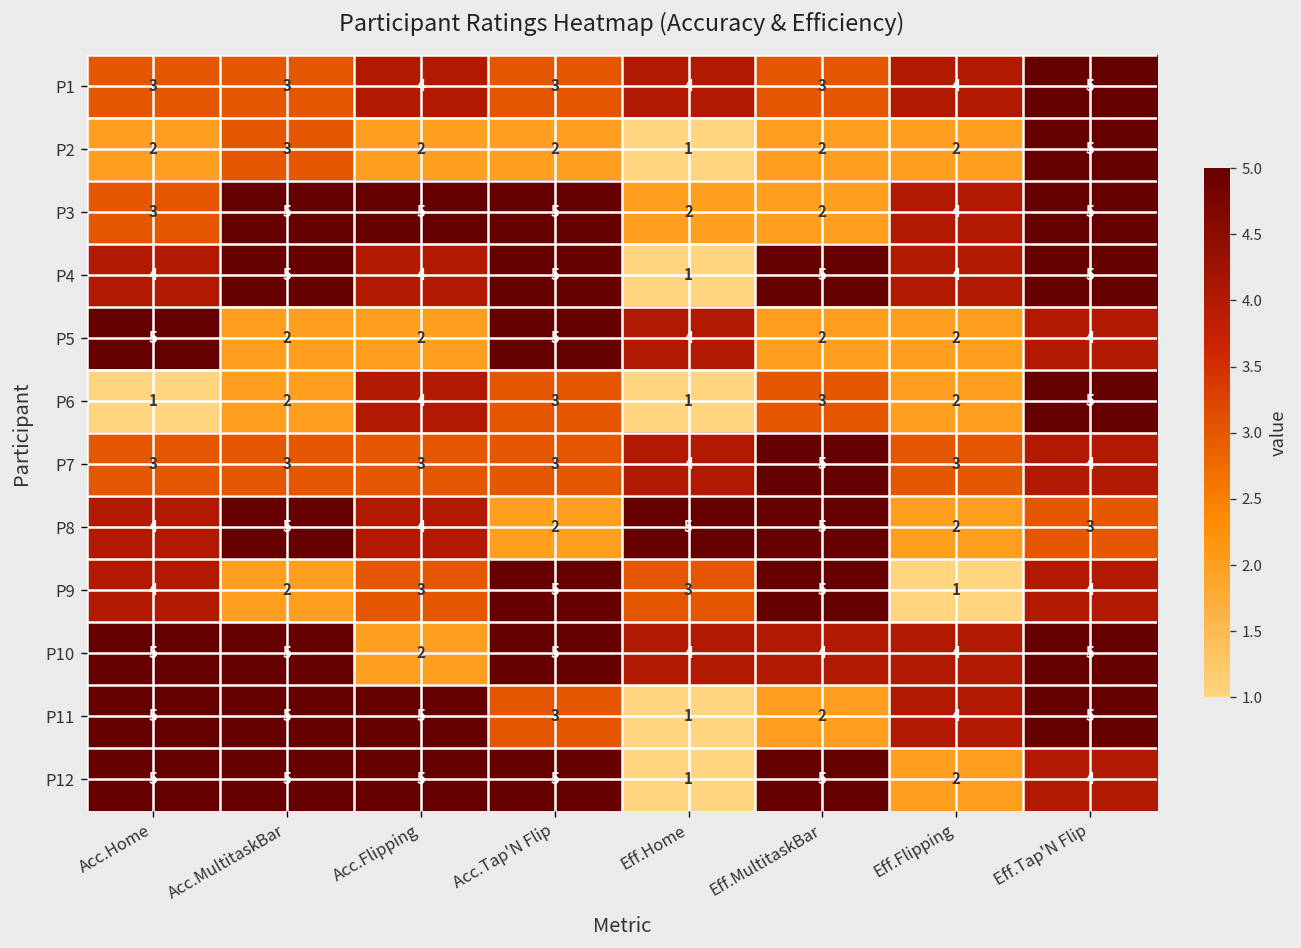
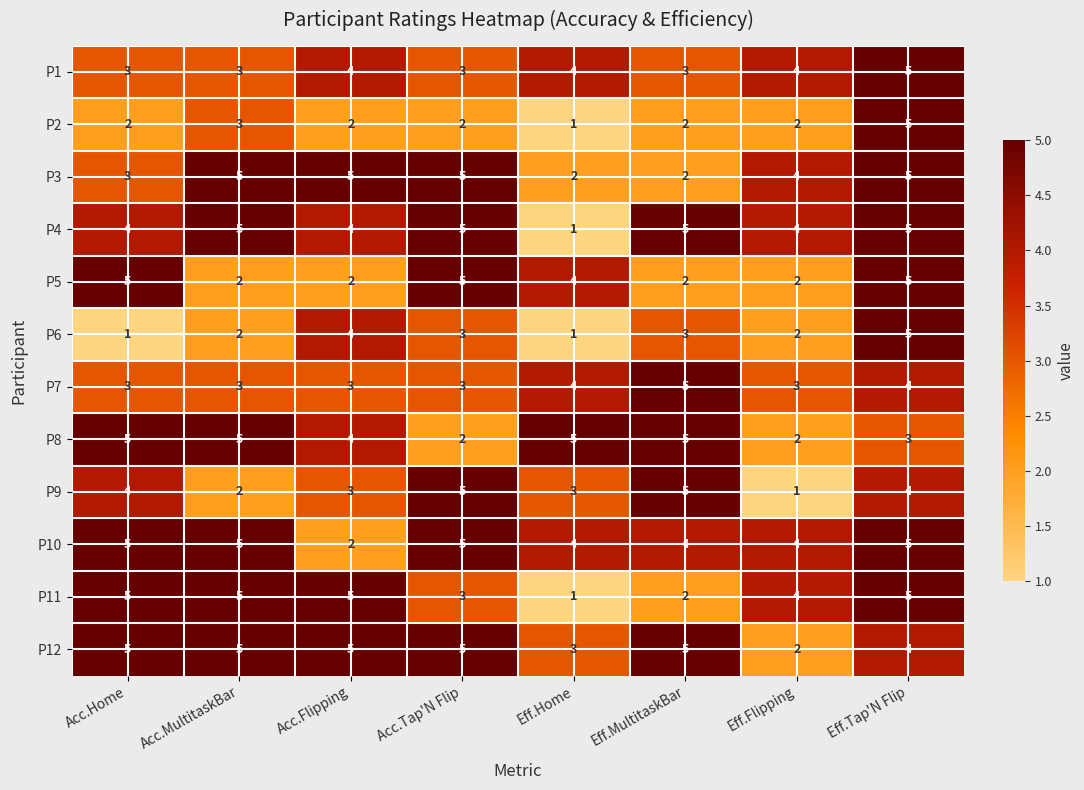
  {
    "P1": {
      "Acc.Home": 3,
      "Acc.MultitaskBar": 3,
      "Acc.Flipping": 4,
      "Acc.Tap'N Flip": 3,
      "Eff.Home": 4,
      "Eff.MultitaskBar": 3,
      "Eff.Flipping": 4,
      "Eff.Tap'N Flip": 5
    },
    "P2": {
      "Acc.Home": 2,
      "Acc.MultitaskBar": 3,
      "Acc.Flipping": 2,
      "Acc.Tap'N Flip": 2,
      "Eff.Home": 1,
      "Eff.MultitaskBar": 2,
      "Eff.Flipping": 2,
      "Eff.Tap'N Flip": 5
    },
    "P3": {
      "Acc.Home": 3,
      "Acc.MultitaskBar": 5,
      "Acc.Flipping": 5,
      "Acc.Tap'N Flip": 5,
      "Eff.Home": 2,
      "Eff.MultitaskBar": 2,
      "Eff.Flipping": 4,
      "Eff.Tap'N Flip": 5
    },
    "P4": {
      "Acc.Home": 4,
      "Acc.MultitaskBar": 5,
      "Acc.Flipping": 4,
      "Acc.Tap'N Flip": 5,
      "Eff.Home": 1,
      "Eff.MultitaskBar": 5,
      "Eff.Flipping": 4,
      "Eff.Tap'N Flip": 5
    },
    "P5": {
      "Acc.Home": 5,
      "Acc.MultitaskBar": 2,
      "Acc.Flipping": 2,
      "Acc.Tap'N Flip": 5,
      "Eff.Home": 4,
      "Eff.MultitaskBar": 2,
      "Eff.Flipping": 2,
-     "Eff.Tap'N Flip": 4
+     "Eff.Tap'N Flip": 5
    },
    "P6": {
      "Acc.Home": 1,
      "Acc.MultitaskBar": 2,
      "Acc.Flipping": 4,
      "Acc.Tap'N Flip": 3,
      "Eff.Home": 1,
      "Eff.MultitaskBar": 3,
      "Eff.Flipping": 2,
      "Eff.Tap'N Flip": 5
    },
    "P7": {
      "Acc.Home": 3,
      "Acc.MultitaskBar": 3,
      "Acc.Flipping": 3,
      "Acc.Tap'N Flip": 3,
      "Eff.Home": 4,
      "Eff.MultitaskBar": 5,
      "Eff.Flipping": 3,
      "Eff.Tap'N Flip": 4
    },
    "P8": {
-     "Acc.Home": 4,
+     "Acc.Home": 5,
      "Acc.MultitaskBar": 5,
      "Acc.Flipping": 4,
      "Acc.Tap'N Flip": 2,
      "Eff.Home": 5,
      "Eff.MultitaskBar": 5,
      "Eff.Flipping": 2,
      "Eff.Tap'N Flip": 3
    },
    "P9": {
      "Acc.Home": 4,
      "Acc.MultitaskBar": 2,
      "Acc.Flipping": 3,
      "Acc.Tap'N Flip": 5,
      "Eff.Home": 3,
      "Eff.MultitaskBar": 5,
      "Eff.Flipping": 1,
      "Eff.Tap'N Flip": 4
    },
    "P10": {
      "Acc.Home": 5,
      "Acc.MultitaskBar": 5,
      "Acc.Flipping": 2,
      "Acc.Tap'N Flip": 5,
      "Eff.Home": 4,
      "Eff.MultitaskBar": 4,
      "Eff.Flipping": 4,
      "Eff.Tap'N Flip": 5
    },
    "P11": {
      "Acc.Home": 5,
      "Acc.MultitaskBar": 5,
      "Acc.Flipping": 5,
      "Acc.Tap'N Flip": 3,
      "Eff.Home": 1,
      "Eff.MultitaskBar": 2,
      "Eff.Flipping": 4,
      "Eff.Tap'N Flip": 5
    },
    "P12": {
      "Acc.Home": 5,
      "Acc.MultitaskBar": 5,
      "Acc.Flipping": 5,
      "Acc.Tap'N Flip": 5,
-     "Eff.Home": 1,
+     "Eff.Home": 3,
      "Eff.MultitaskBar": 5,
      "Eff.Flipping": 2,
      "Eff.Tap'N Flip": 4
    }
  }
